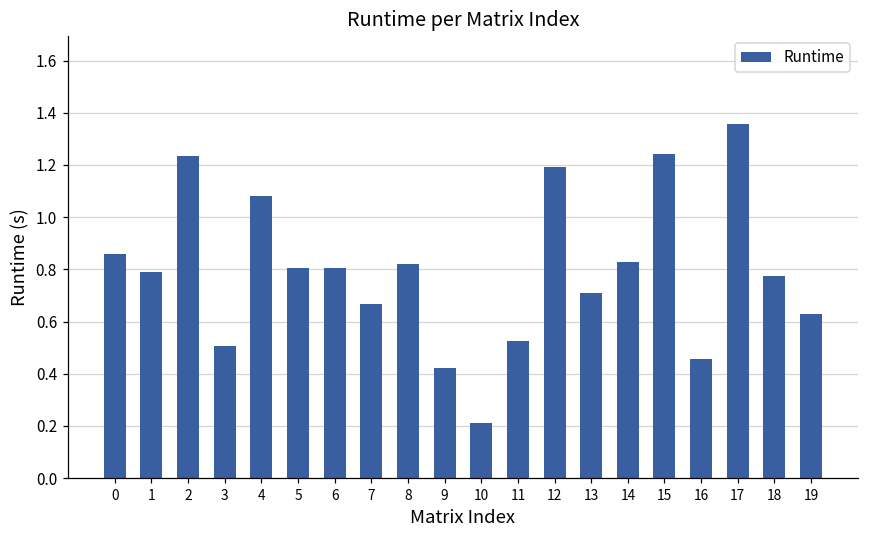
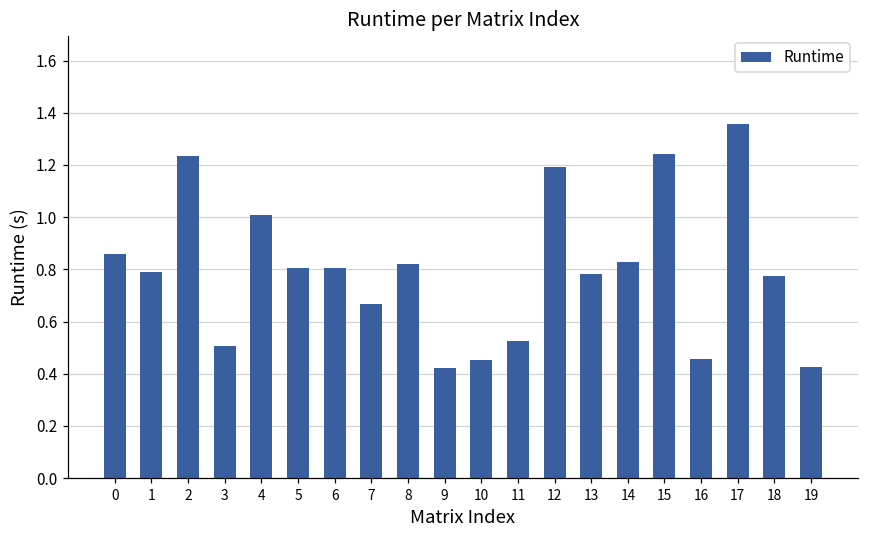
  {
    "0": 0.86,
    "1": 0.79,
    "2": 1.23,
    "3": 0.51,
-   "4": 1.08,
+   "4": 1.01,
    "5": 0.81,
    "6": 0.80,
    "7": 0.67,
    "8": 0.82,
    "9": 0.42,
-   "10": 0.21,
+   "10": 0.45,
    "11": 0.53,
    "12": 1.19,
-   "13": 0.71,
+   "13": 0.78,
    "14": 0.83,
    "15": 1.24,
    "16": 0.46,
    "17": 1.36,
    "18": 0.77,
-   "19": 0.63
+   "19": 0.43
  }
